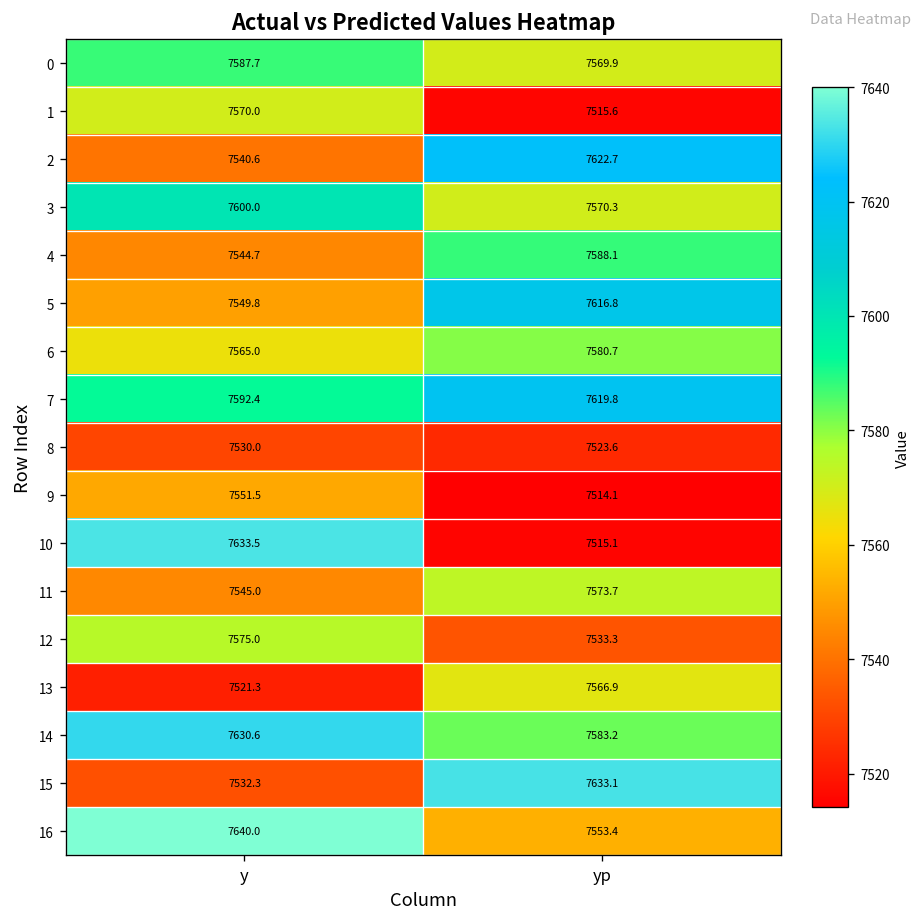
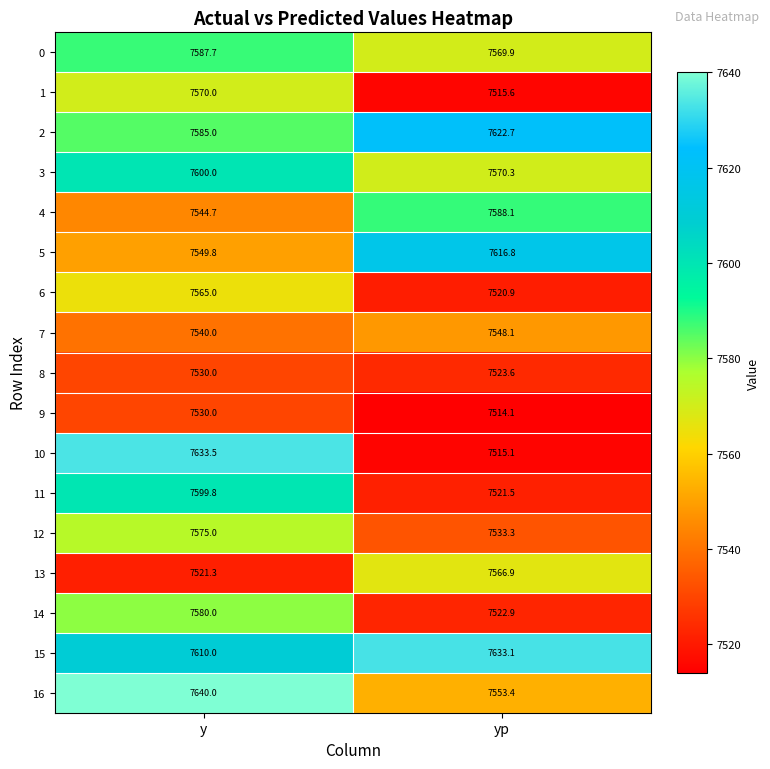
  {
    "0": {
      "y": 7587.7,
      "yp": 7569.9
    },
    "1": {
      "y": 7570.0,
      "yp": 7515.6
    },
    "2": {
-     "y": 7540.6,
+     "y": 7585.0,
      "yp": 7622.7
    },
    "3": {
      "y": 7600.0,
      "yp": 7570.3
    },
    "4": {
      "y": 7544.7,
      "yp": 7588.1
    },
    "5": {
      "y": 7549.8,
      "yp": 7616.8
    },
    "6": {
      "y": 7565.0,
-     "yp": 7580.7
+     "yp": 7520.9
    },
    "7": {
-     "y": 7592.4,
-     "yp": 7619.8
+     "y": 7540.0,
+     "yp": 7548.1
    },
    "8": {
      "y": 7530.0,
      "yp": 7523.6
    },
    "9": {
-     "y": 7551.5,
+     "y": 7530.0,
      "yp": 7514.1
    },
    "10": {
      "y": 7633.5,
      "yp": 7515.1
    },
    "11": {
-     "y": 7545.0,
-     "yp": 7573.7
+     "y": 7599.8,
+     "yp": 7521.5
    },
    "12": {
      "y": 7575.0,
      "yp": 7533.3
    },
    "13": {
      "y": 7521.3,
      "yp": 7566.9
    },
    "14": {
-     "y": 7630.6,
-     "yp": 7583.2
+     "y": 7580.0,
+     "yp": 7522.9
    },
    "15": {
-     "y": 7532.3,
+     "y": 7610.0,
      "yp": 7633.1
    },
    "16": {
      "y": 7640.0,
      "yp": 7553.4
    }
  }
